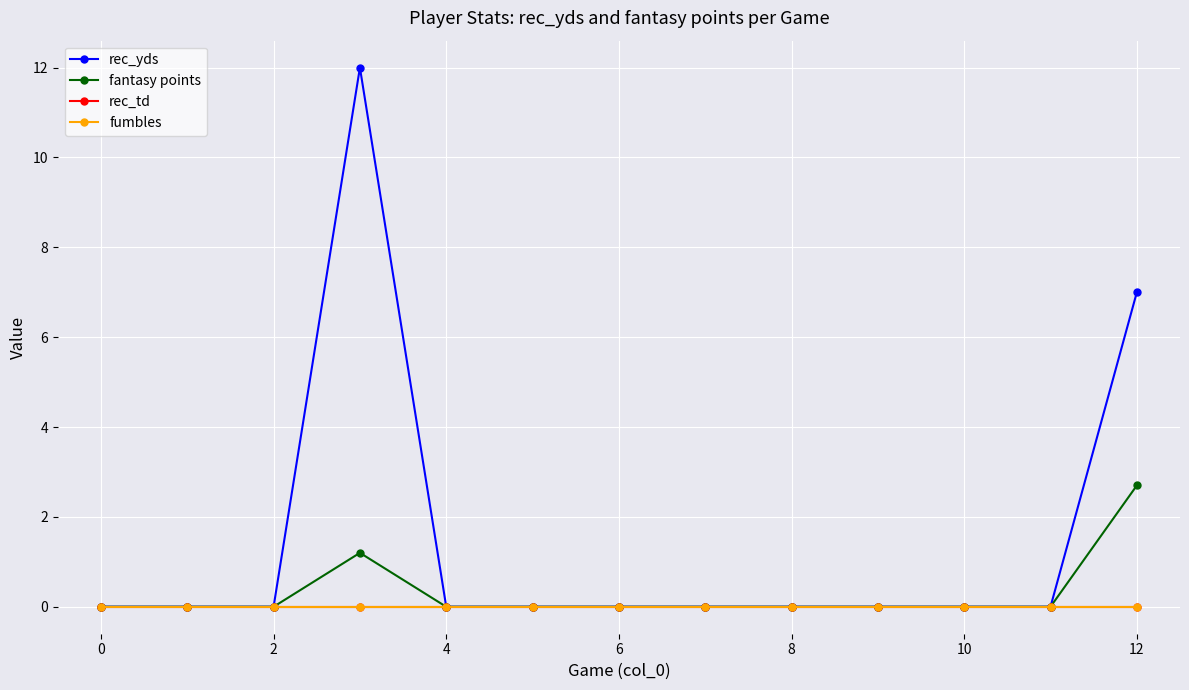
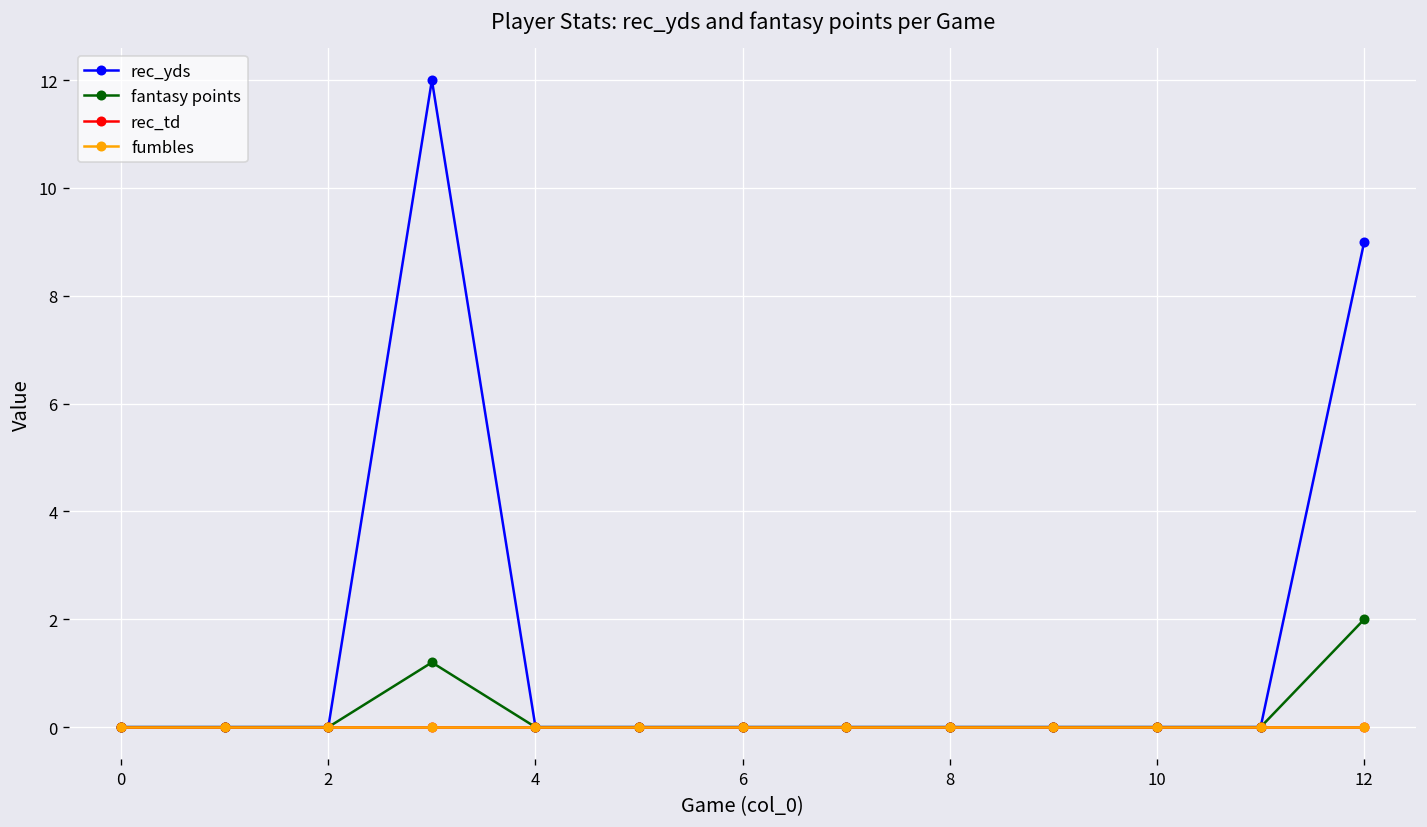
  {
    "rec_yds": {
-     "12": 7
+     "12": 9
    },
    "fantasy points": {
-     "12": 2.7
+     "12": 2.0
    },
    "fumbles": {
      "12": 0.0
    }
  }
